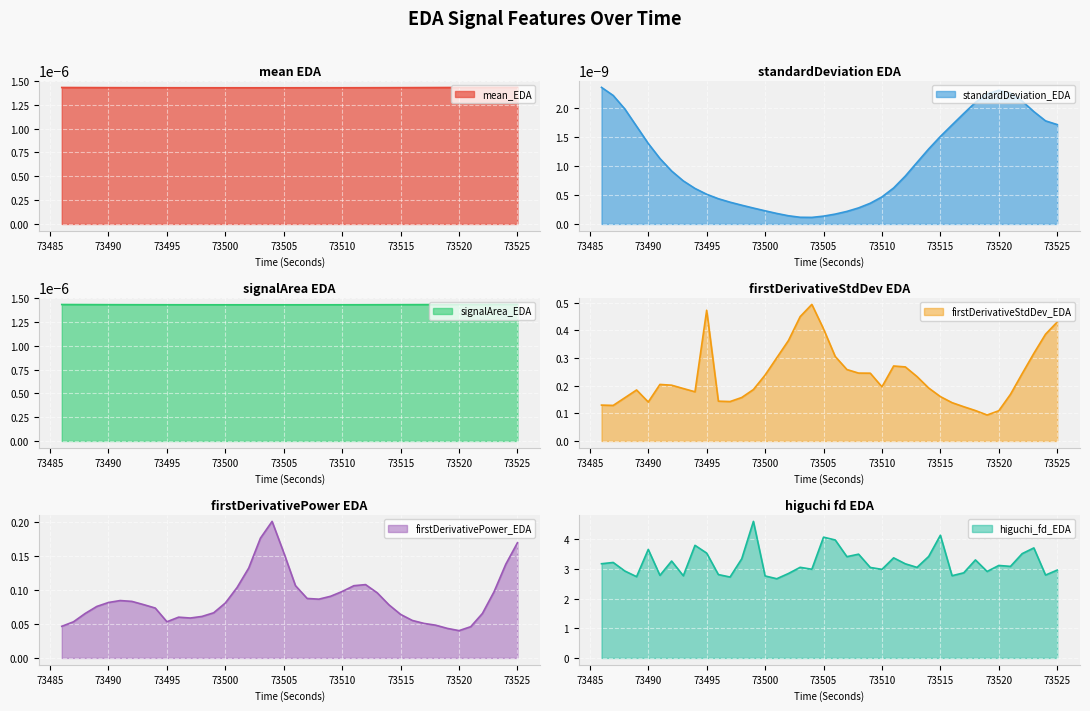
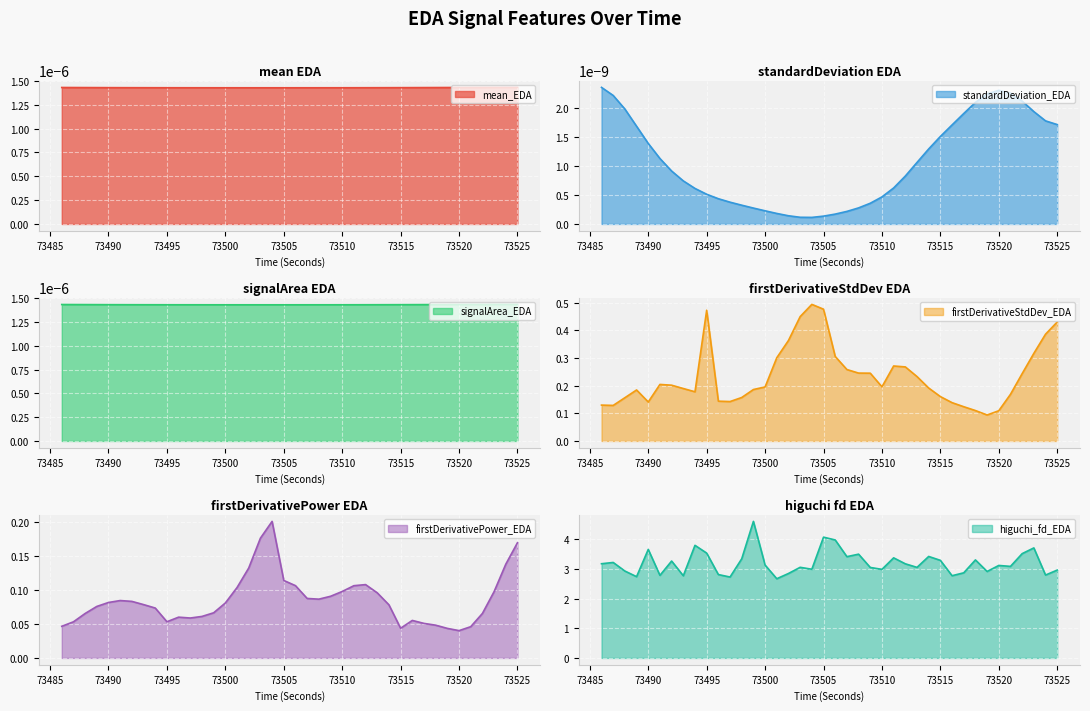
  {
    "mean EDA": {
      "73490": 0.0000014,
      "73495": 0.0000014,
      "73500": 0.0000014,
      "73505": 0.0000014,
      "73510": 0.0000014,
      "73515": 0.0000014
    },
    "standardDeviation EDA": {
      "73490": 0.0000000014,
      "73495": 0.0000000005,
      "73500": 0.0000000002,
      "73505": 0.0000000001,
      "73510": 0.0000000005,
      "73515": 0.0000000015,
      "73525": 0.0000000017
    },
    "signalArea EDA": {
      "73490": 0.0000014,
      "73495": 0.0000014,
      "73500": 0.0000014,
      "73505": 0.0000014,
      "73510": 0.0000014,
      "73515": 0.0000014
    },
    "firstDerivativeStdDev EDA": {
      "73490": 0.14,
      "73495": 0.47,
-     "73500": 0.24,
-     "73505": 0.41,
+     "73500": 0.20,
+     "73505": 0.48,
      "73510": 0.20,
      "73515": 0.16,
      "73520": 0.11,
      "73525": 0.43
    },
    "firstDerivativePower EDA": {
      "73490": 0.08,
      "73495": 0.05,
      "73500": 0.08,
-     "73505": 0.16,
+     "73505": 0.11,
      "73510": 0.10,
-     "73515": 0.06,
+     "73515": 0.04,
      "73520": 0.04,
      "73525": 0.17
    },
    "higuchi fd EDA": {
      "73490": 3.7,
      "73495": 3.5,
-     "73500": 2.8,
+     "73500": 3.1,
      "73505": 4.1,
      "73510": 3.0,
-     "73515": 4.1,
+     "73515": 3.3,
      "73520": 3.1,
      "73525": 3.0
    }
  }
